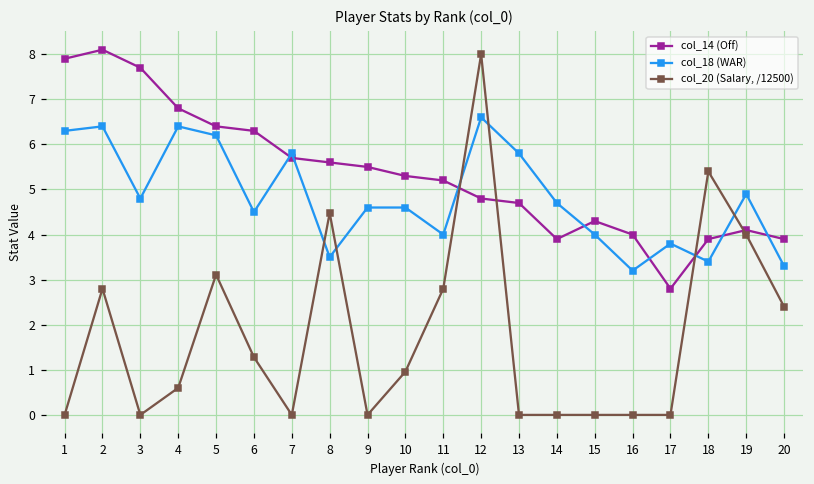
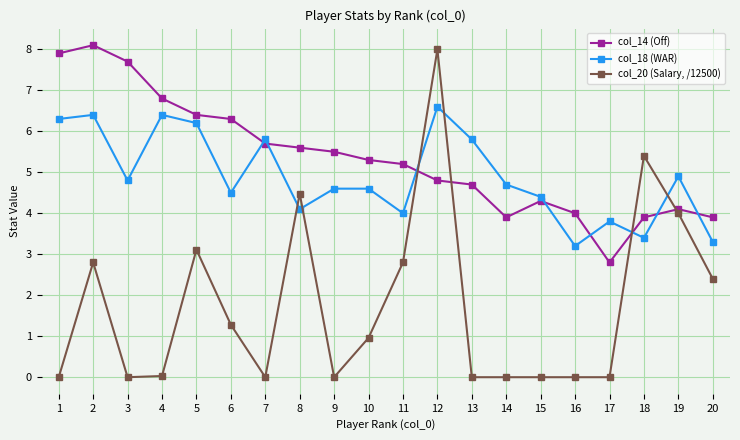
  {
    "col_14 (Off)": {
      "1": 7.9,
      "2": 8.1,
      "3": 7.7,
      "4": 6.8,
      "5": 6.4,
      "6": 6.3,
      "7": 5.7,
      "8": 5.6,
      "9": 5.5,
      "10": 5.3,
      "11": 5.2,
      "12": 4.8,
      "13": 4.7,
      "14": 3.9,
      "15": 4.3,
      "16": 4.0,
      "17": 2.8,
      "18": 3.9,
      "19": 4.1,
      "20": 3.9
    },
    "col_18 (WAR)": {
      "1": 6.3,
      "2": 6.4,
      "3": 4.8,
      "4": 6.4,
      "5": 6.2,
      "6": 4.5,
      "7": 5.8,
-     "8": 3.5,
+     "8": 4.1,
      "9": 4.6,
      "10": 4.6,
      "11": 4.0,
      "12": 6.6,
      "13": 5.8,
      "14": 4.7,
-     "15": 4.0,
+     "15": 4.4,
      "16": 3.2,
      "17": 3.8,
      "18": 3.4,
      "19": 4.9,
      "20": 3.3
    },
    "col_20 (Salary, /12500)": {
      "1": 0.0,
      "2": 2.8,
      "3": 0.0,
-     "4": 0.6,
+     "4": 0.0,
      "5": 3.1,
      "6": 1.3,
      "7": 0.0,
      "8": 4.5,
      "9": 0.0,
      "10": 1.0,
      "11": 2.8,
      "12": 8.0,
      "13": 0.0,
      "14": 0.0,
      "15": 0.0,
      "16": 0.0,
      "17": 0.0,
      "18": 5.4,
      "19": 4.0,
      "20": 2.4
    }
  }
